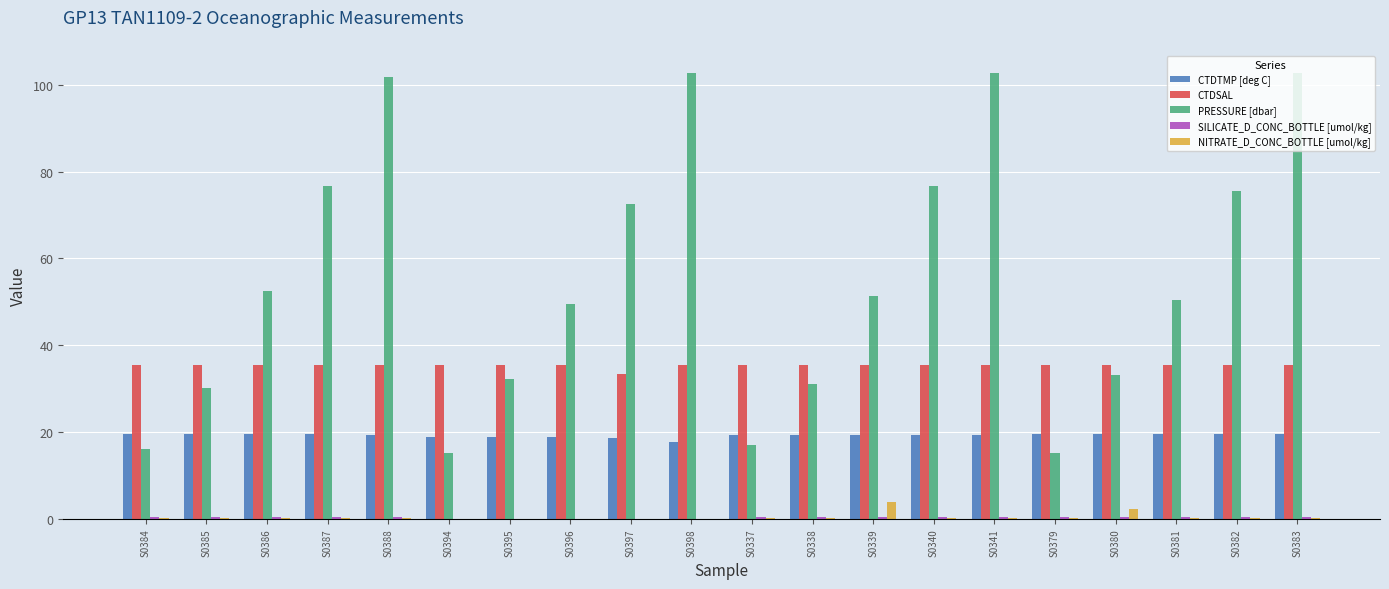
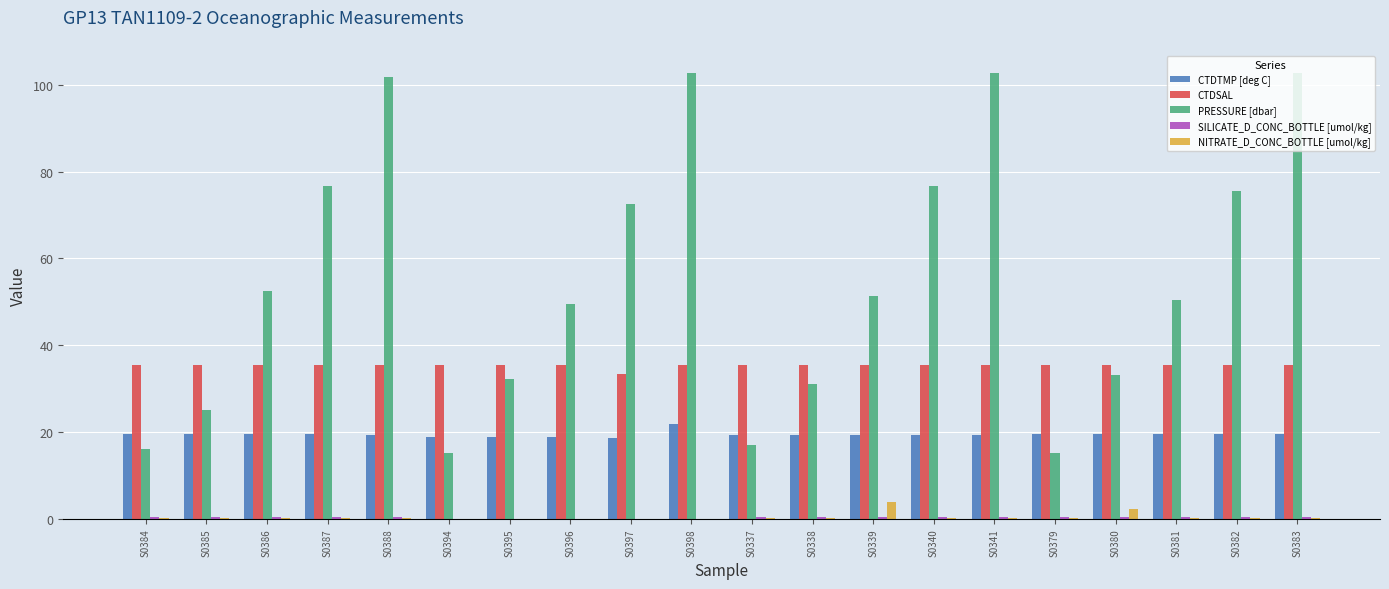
  {
    "CTDTMP [deg C]": {
      "S0384": 20,
      "S0385": 20,
      "S0386": 19,
      "S0387": 19,
      "S0388": 19,
      "S0394": 19,
      "S0395": 19,
      "S0396": 19,
      "S0397": 19,
-     "S0398": 18,
+     "S0398": 22,
      "S0337": 19,
      "S0338": 19,
      "S0339": 19,
      "S0340": 19,
      "S0341": 19,
      "S0379": 19,
      "S0380": 19,
      "S0381": 19,
      "S0382": 19,
      "S0383": 19
    },
    "CTDSAL": {
      "S0384": 35,
      "S0385": 35,
      "S0386": 35,
      "S0387": 35,
      "S0388": 35,
      "S0394": 35,
      "S0395": 35,
      "S0396": 35,
      "S0397": 33,
      "S0398": 35,
      "S0337": 35,
      "S0338": 35,
      "S0339": 35,
      "S0340": 35,
      "S0341": 35,
      "S0379": 35,
      "S0380": 35,
      "S0381": 35,
      "S0382": 35,
      "S0383": 35
    },
    "PRESSURE [dbar]": {
      "S0384": 16,
-     "S0385": 30,
+     "S0385": 25,
      "S0386": 52,
      "S0387": 77,
      "S0388": 102,
      "S0394": 15,
      "S0395": 32,
      "S0396": 49,
      "S0397": 73,
      "S0398": 103,
      "S0337": 17,
      "S0338": 31,
      "S0339": 51,
      "S0340": 77,
      "S0341": 103,
      "S0379": 15,
      "S0380": 33,
      "S0381": 50,
      "S0382": 76
    },
    "SILICATE_D_CONC_BOTTLE [umol/kg]": {
      "S0394": 0,
      "S0395": 0,
      "S0396": 0,
      "S0397": 0,
      "S0398": 0
    },
    "NITRATE_D_CONC_BOTTLE [umol/kg]": {
      "S0394": 0,
      "S0395": 0,
      "S0396": 0,
      "S0397": 0,
      "S0398": 0,
      "S0339": 4,
      "S0380": 2
    }
  }
